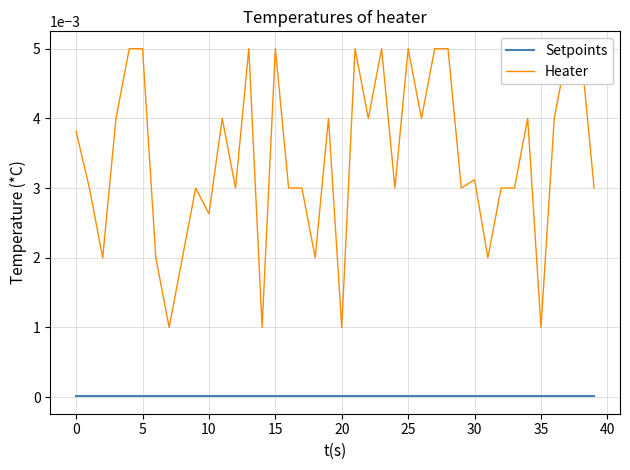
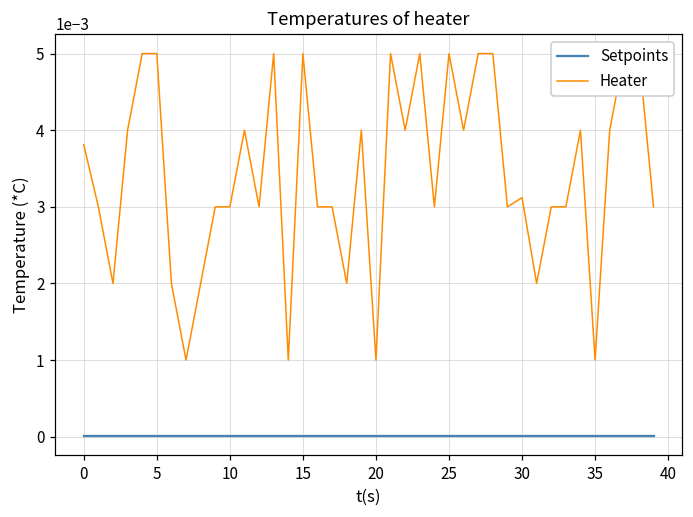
  {
    "Setpoints": {
      "0": 0.0000,
      "5": 0.0000,
      "10": 0.0000,
      "15": 0.0000,
      "20": 0.0000,
      "25": 0.0000,
      "30": 0.0000,
      "35": 0.0000
    },
    "Heater": {
      "0": 0.0038,
      "5": 0.0050,
-     "10": 0.0026,
+     "10": 0.0030,
      "15": 0.0050,
      "20": 0.0010,
      "25": 0.0050,
      "30": 0.0031,
      "35": 0.0010
    }
  }
